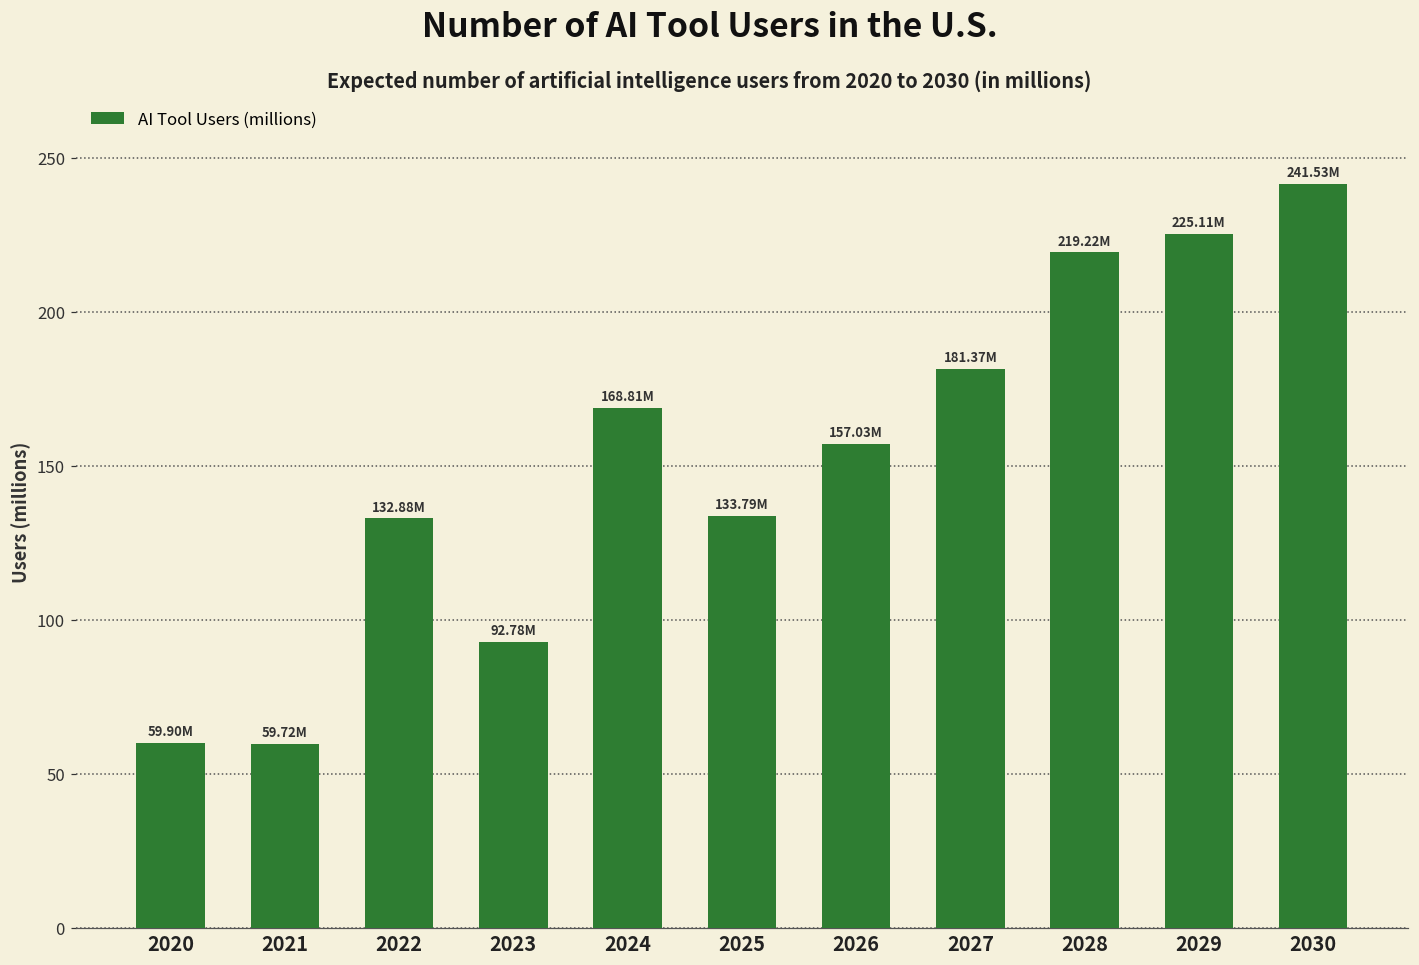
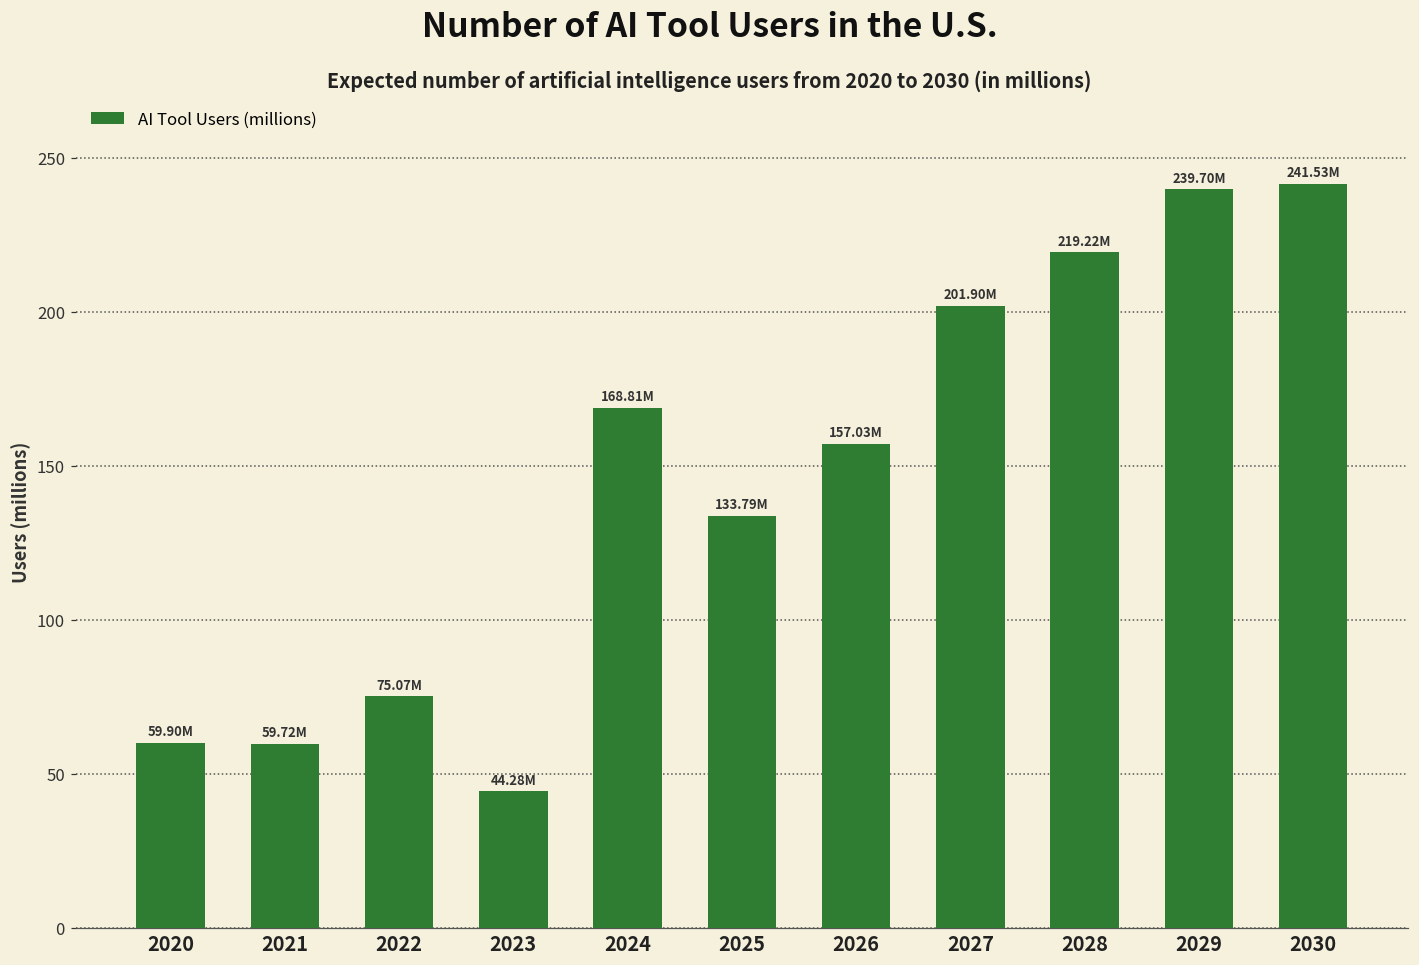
  {
    "2020": "59.90M",
    "2021": "59.72M",
-   "2022": "132.88M",
-   "2023": "92.78M",
+   "2022": "75.07M",
+   "2023": "44.28M",
    "2024": "168.81M",
    "2025": "133.79M",
    "2026": "157.03M",
-   "2027": "181.37M",
+   "2027": "201.90M",
    "2028": "219.22M",
-   "2029": "225.11M",
+   "2029": "239.70M",
    "2030": "241.53M"
  }
